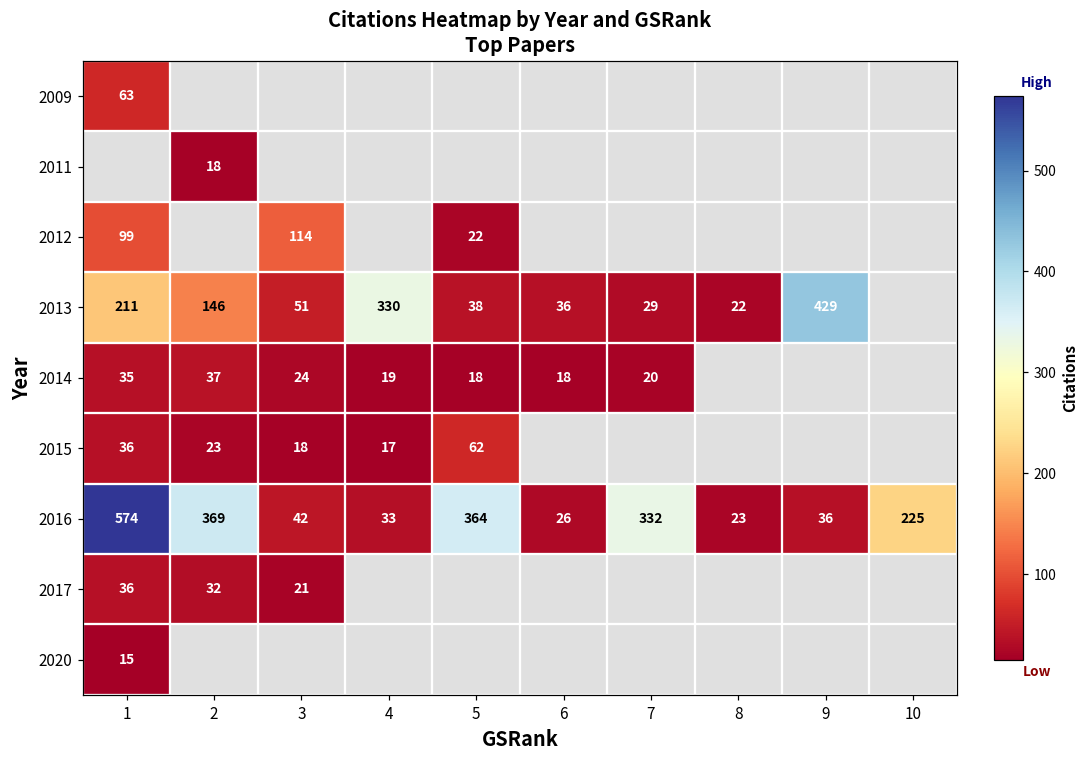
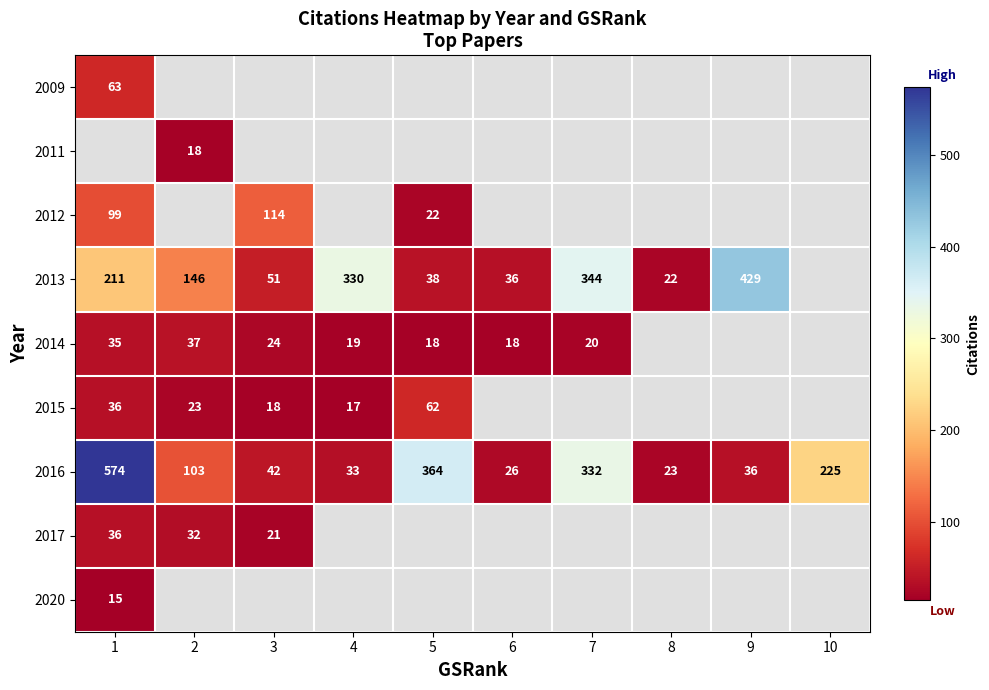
  {
    "2009": {
      "1": 63
    },
    "2011": {
      "2": 18
    },
    "2012": {
      "1": 99,
      "3": 114,
      "5": 22
    },
    "2013": {
      "1": 211,
      "2": 146,
      "3": 51,
      "4": 330,
      "5": 38,
      "6": 36,
-     "7": 29,
+     "7": 344,
      "8": 22,
      "9": 429
    },
    "2014": {
      "1": 35,
      "2": 37,
      "3": 24,
      "4": 19,
      "5": 18,
      "6": 18,
      "7": 20
    },
    "2015": {
      "1": 36,
      "2": 23,
      "3": 18,
      "4": 17,
      "5": 62
    },
    "2016": {
      "1": 574,
-     "2": 369,
+     "2": 103,
      "3": 42,
      "4": 33,
      "5": 364,
      "6": 26,
      "7": 332,
      "8": 23,
      "9": 36,
      "10": 225
    },
    "2017": {
      "1": 36,
      "2": 32,
      "3": 21
    },
    "2020": {
      "1": 15
    }
  }
